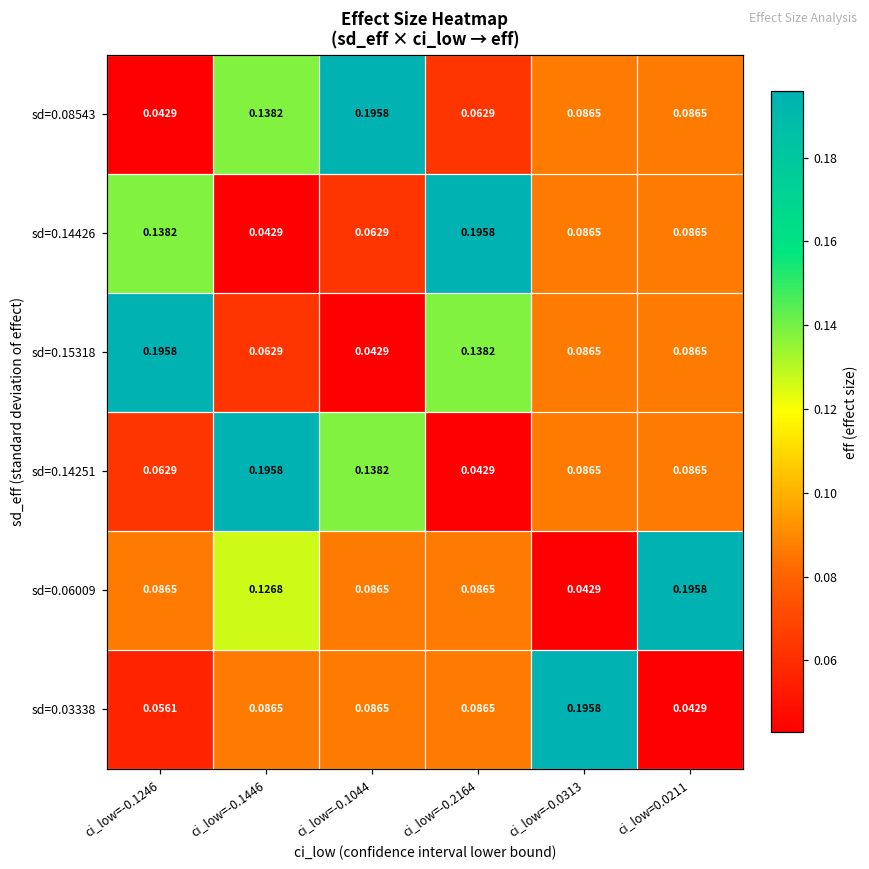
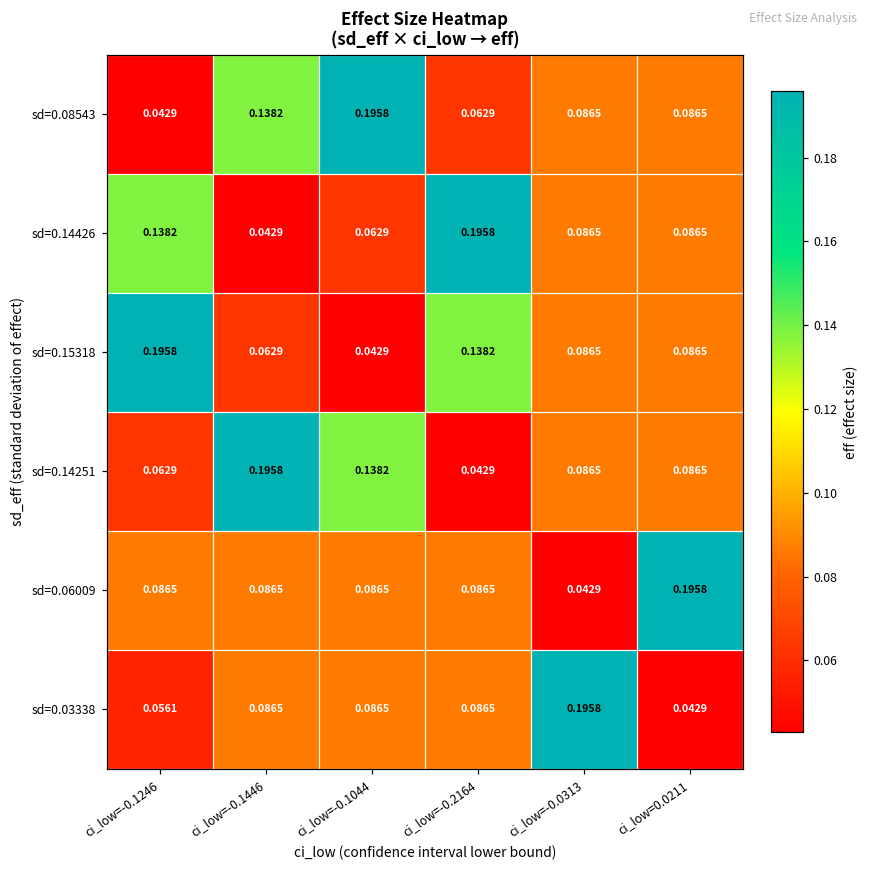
  {
    "sd=0.08543": {
      "ci_low=-0.1246": 0.0429,
      "ci_low=-0.1446": 0.1382,
      "ci_low=-0.1044": 0.1958,
      "ci_low=-0.2164": 0.0629,
      "ci_low=-0.0313": 0.0865,
      "ci_low=0.0211": 0.0865
    },
    "sd=0.14426": {
      "ci_low=-0.1246": 0.1382,
      "ci_low=-0.1446": 0.0429,
      "ci_low=-0.1044": 0.0629,
      "ci_low=-0.2164": 0.1958,
      "ci_low=-0.0313": 0.0865,
      "ci_low=0.0211": 0.0865
    },
    "sd=0.15318": {
      "ci_low=-0.1246": 0.1958,
      "ci_low=-0.1446": 0.0629,
      "ci_low=-0.1044": 0.0429,
      "ci_low=-0.2164": 0.1382,
      "ci_low=-0.0313": 0.0865,
      "ci_low=0.0211": 0.0865
    },
    "sd=0.14251": {
      "ci_low=-0.1246": 0.0629,
      "ci_low=-0.1446": 0.1958,
      "ci_low=-0.1044": 0.1382,
      "ci_low=-0.2164": 0.0429,
      "ci_low=-0.0313": 0.0865,
      "ci_low=0.0211": 0.0865
    },
    "sd=0.06009": {
      "ci_low=-0.1246": 0.0865,
-     "ci_low=-0.1446": 0.1268,
+     "ci_low=-0.1446": 0.0865,
      "ci_low=-0.1044": 0.0865,
      "ci_low=-0.2164": 0.0865,
      "ci_low=-0.0313": 0.0429,
      "ci_low=0.0211": 0.1958
    },
    "sd=0.03338": {
      "ci_low=-0.1246": 0.0561,
      "ci_low=-0.1446": 0.0865,
      "ci_low=-0.1044": 0.0865,
      "ci_low=-0.2164": 0.0865,
      "ci_low=-0.0313": 0.1958,
      "ci_low=0.0211": 0.0429
    }
  }
